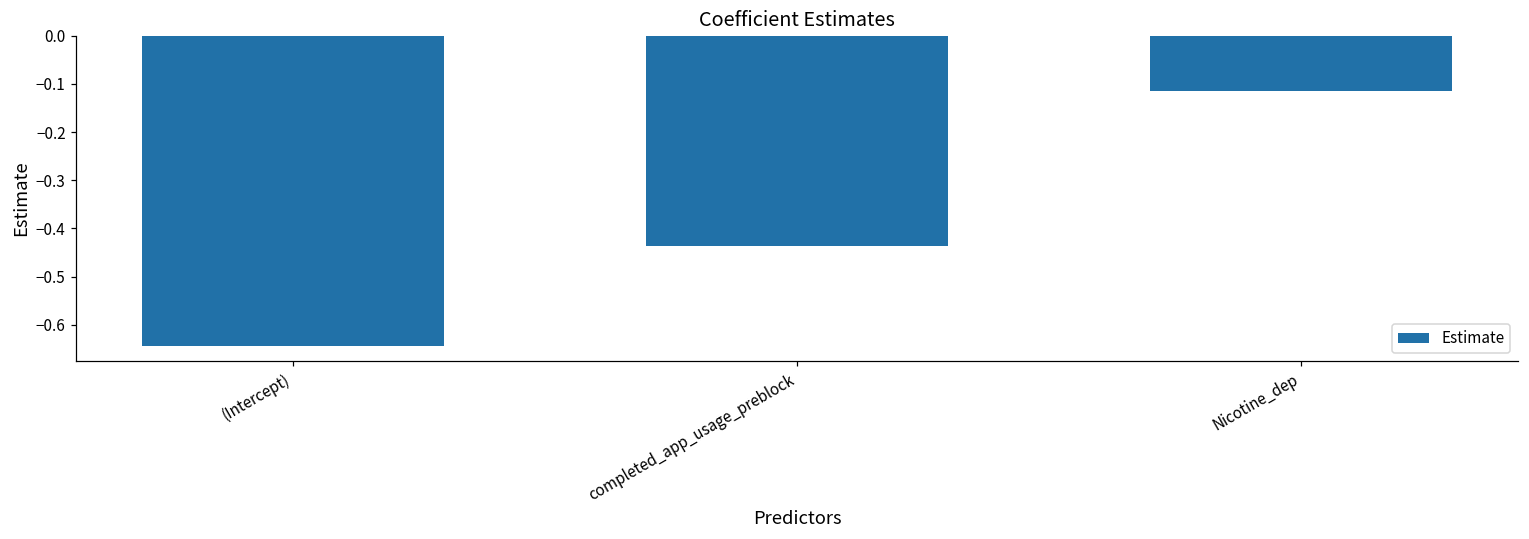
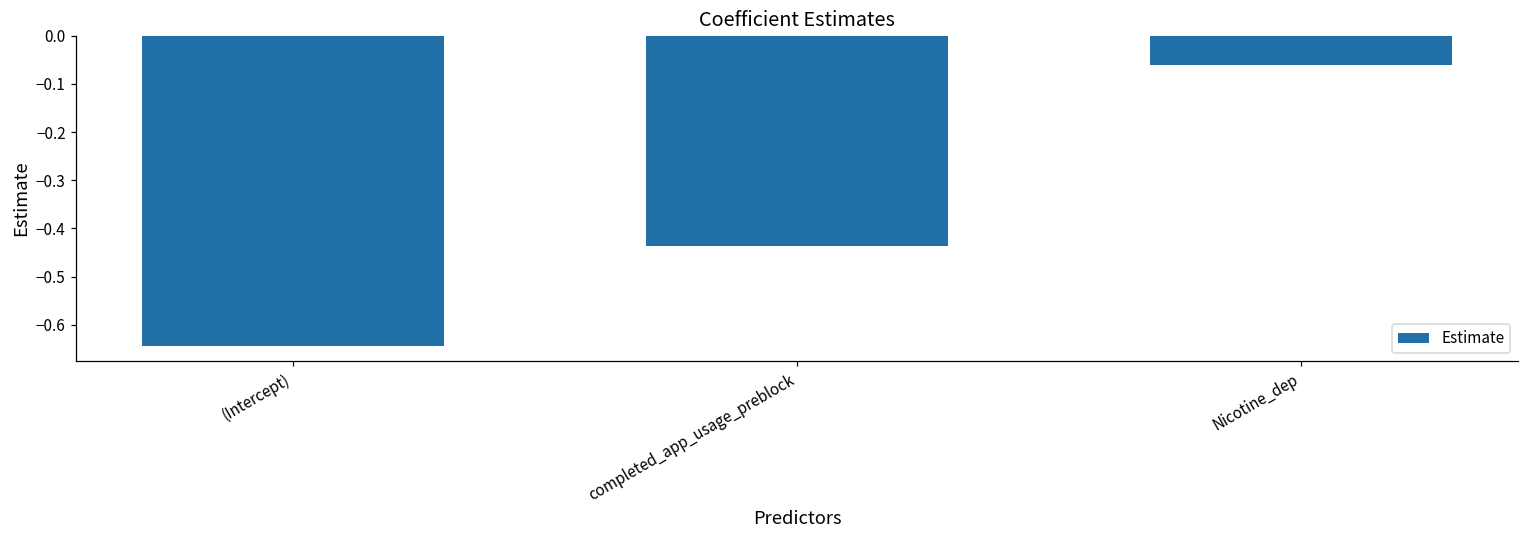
  {
    "(Intercept)": -0.64,
    "completed_app_usage_preblock": -0.44,
-   "Nicotine_dep": -0.12
+   "Nicotine_dep": -0.06
  }
